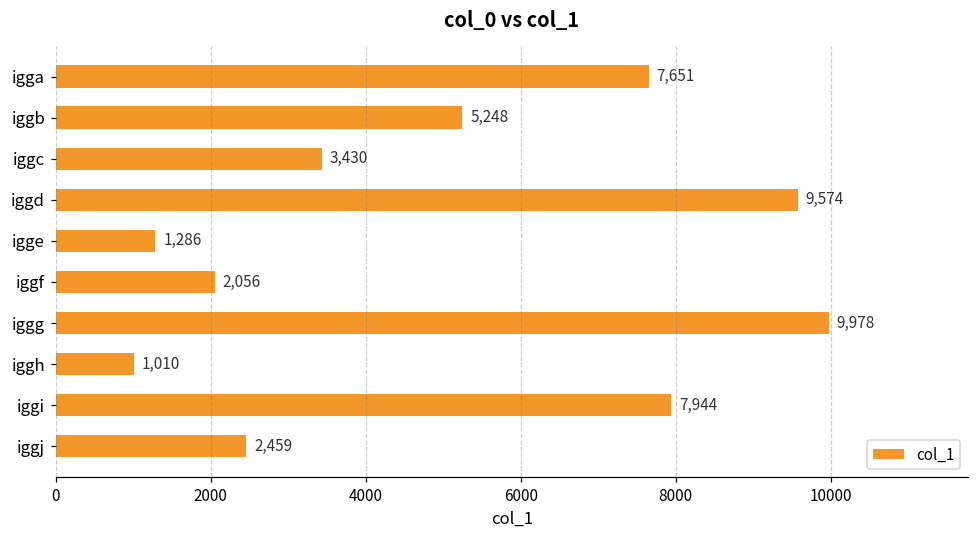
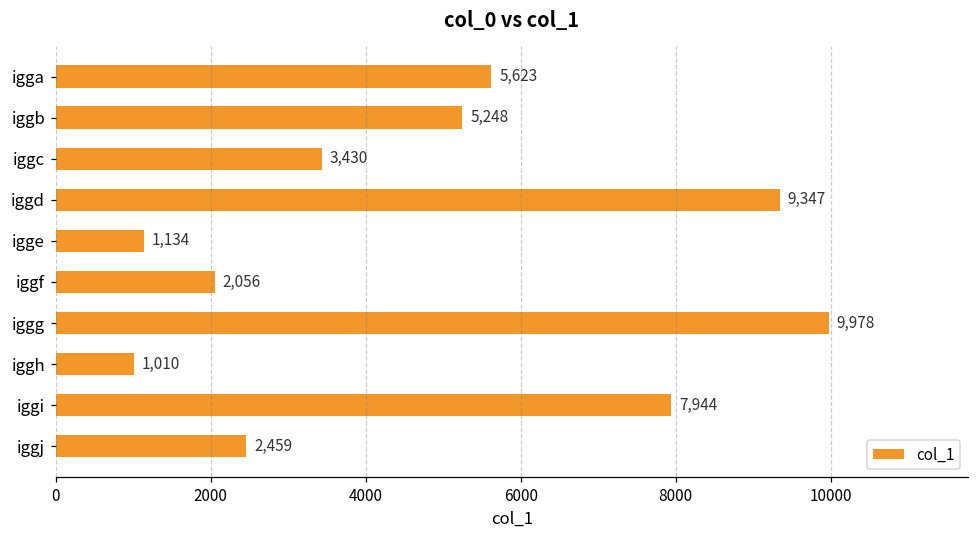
  {
-   "igga": "7,651",
+   "igga": "5,623",
    "iggb": "5,248",
    "iggc": "3,430",
-   "iggd": "9,574",
-   "igge": "1,286",
+   "iggd": "9,347",
+   "igge": "1,134",
    "iggf": "2,056",
    "iggg": "9,978",
    "iggh": "1,010",
    "iggi": "7,944",
    "iggj": "2,459"
  }
